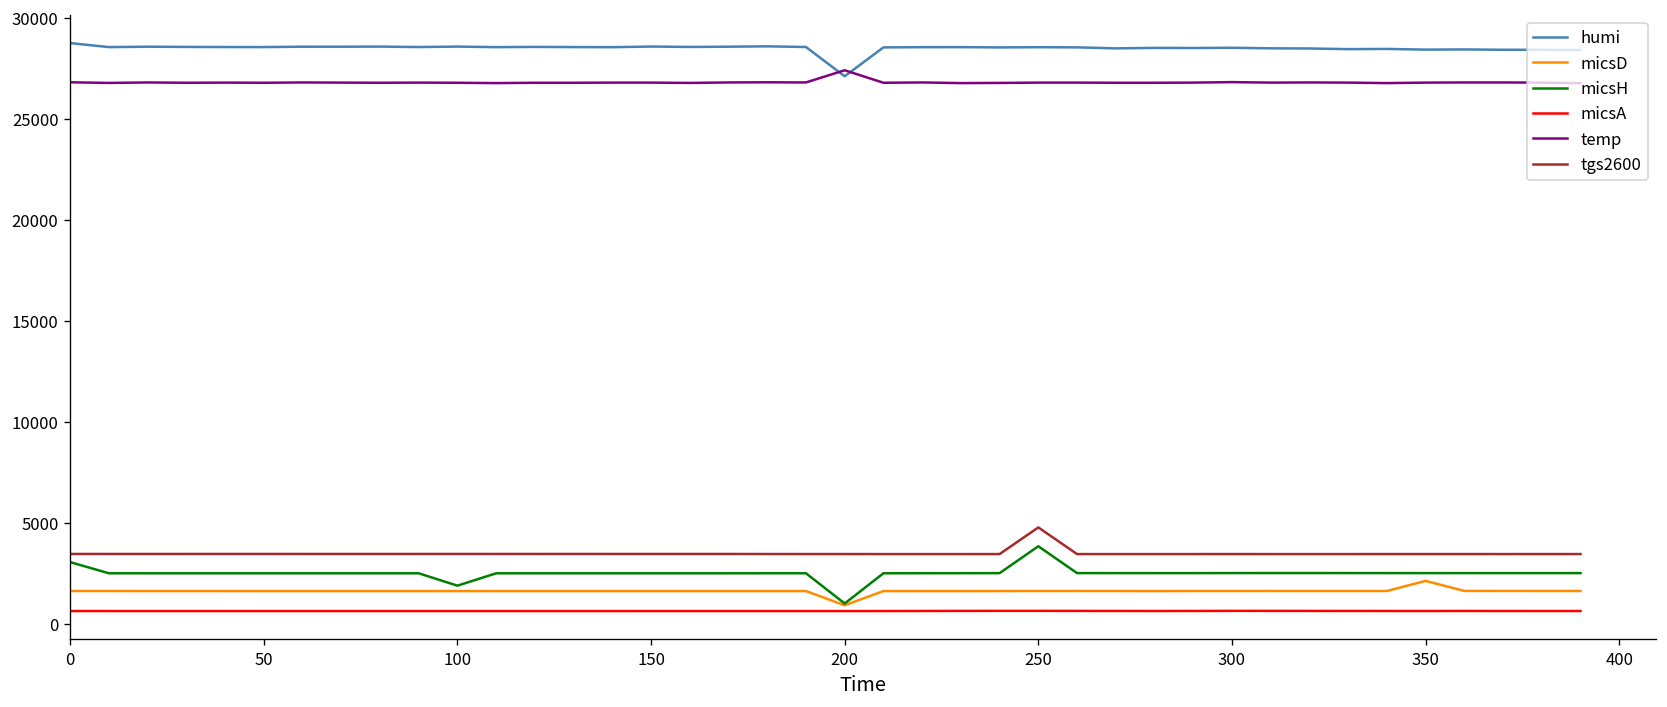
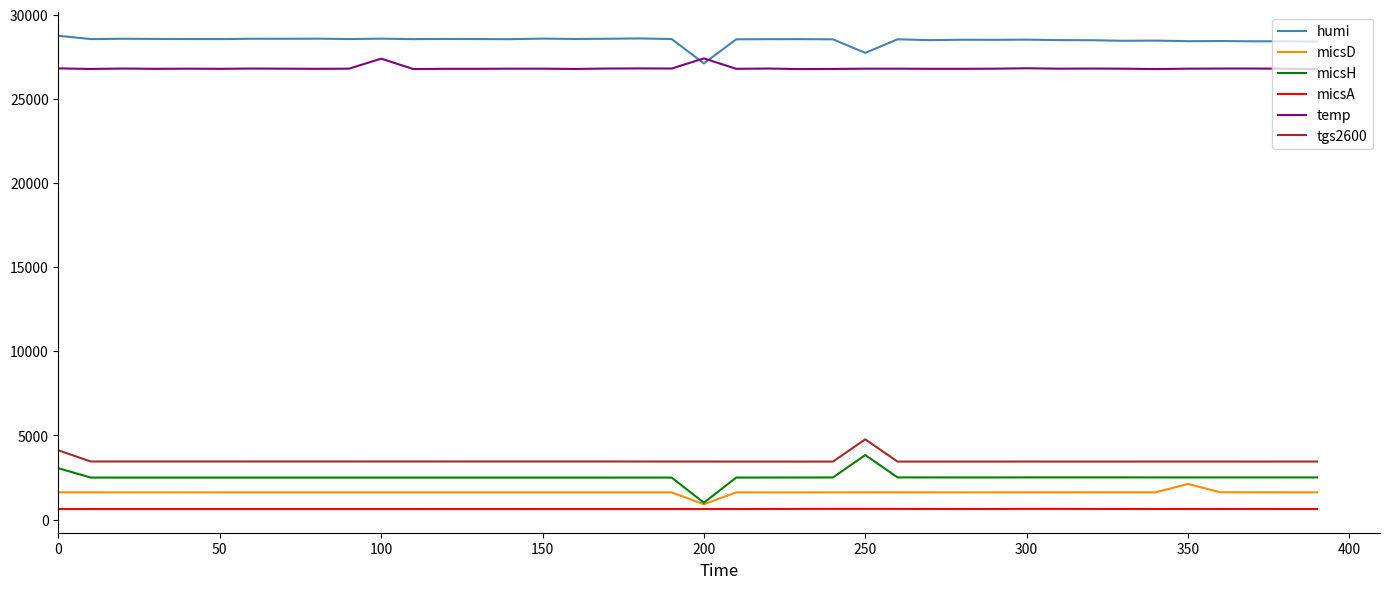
  {
    "humi": {
      "0": 28800,
      "50": 28600,
      "100": 28600,
      "150": 28600,
      "200": 27100,
-     "250": 28600,
+     "250": 27700,
      "300": 28500,
      "350": 28400
    },
    "micsD": {
      "0": 1600,
      "50": 1600,
      "100": 1600,
      "150": 1600,
      "250": 1600,
      "300": 1600,
      "350": 2100
    },
    "micsH": {
      "0": 3000,
      "50": 2500,
-     "100": 1900,
+     "100": 2500,
      "150": 2500,
      "250": 3800,
      "300": 2500,
      "350": 2500
    },
    "micsA": {
      "0": 600,
      "50": 600,
      "100": 600,
      "150": 600,
      "200": 600,
      "250": 600,
      "300": 600,
      "350": 600
    },
    "temp": {
      "0": 26800,
      "50": 26800,
-     "100": 26800,
+     "100": 27400,
      "150": 26800,
      "200": 27400,
      "250": 26800,
      "300": 26800,
      "350": 26800
    },
    "tgs2600": {
-     "0": 3500,
+     "0": 4100,
      "50": 3500,
      "100": 3500,
      "150": 3500,
      "200": 3400,
      "250": 4800,
      "300": 3400,
      "350": 3400
    }
  }
